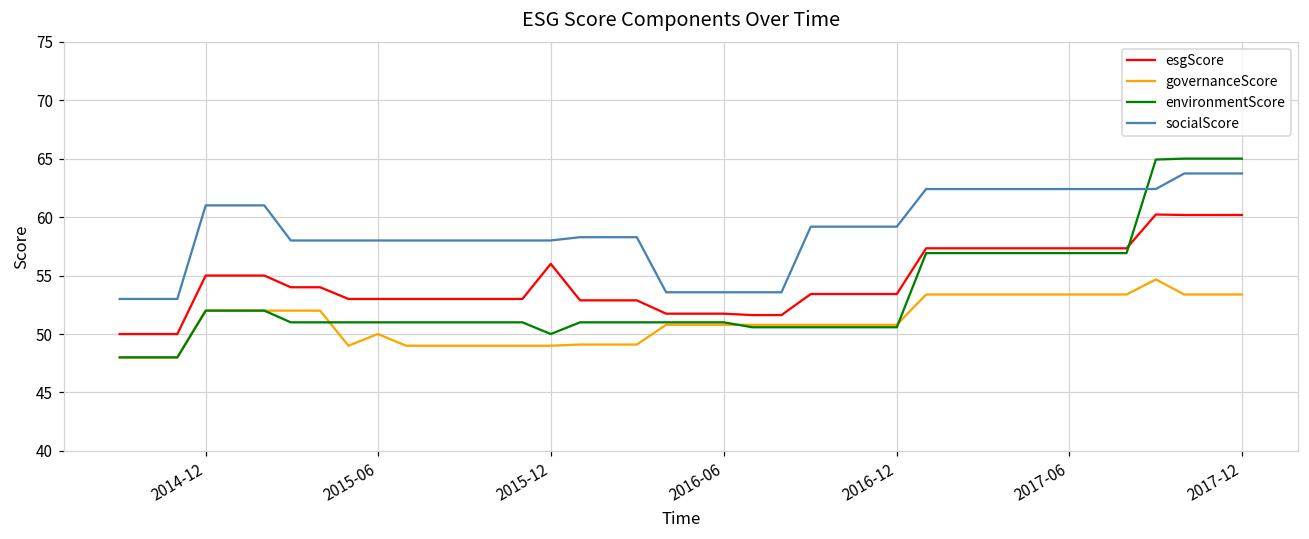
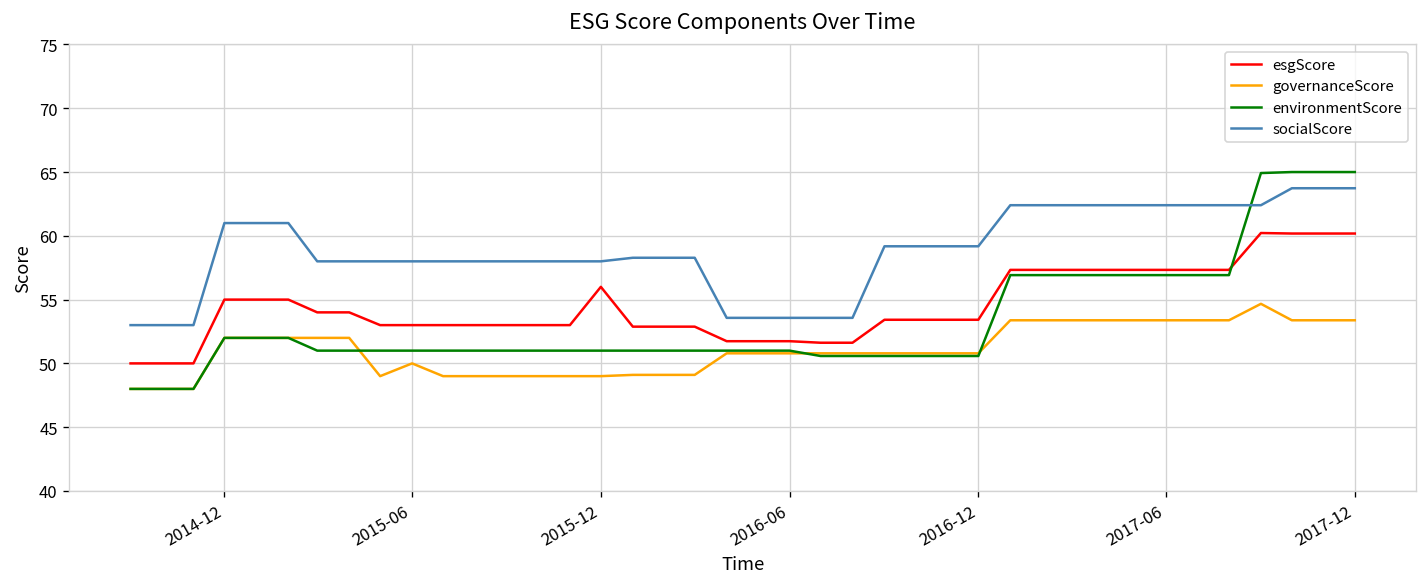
  {
    "esgScore": {
      "2014-12": 55,
      "2015-06": 53,
      "2015-12": 56,
      "2016-06": 51.7,
      "2016-12": 53.4,
      "2017-06": 57.3,
      "2017-12": 60
    },
    "governanceScore": {
      "2015-06": 50,
      "2015-12": 49,
      "2017-06": 53.4,
      "2017-12": 53.4
    },
    "environmentScore": {
      "2015-06": 51,
-     "2015-12": 50,
+     "2015-12": 51,
      "2017-06": 57,
      "2017-12": 65
    },
    "socialScore": {
      "2014-12": 61,
      "2015-06": 58,
      "2015-12": 58,
      "2016-06": 53.6,
      "2016-12": 59,
      "2017-06": 62.4,
      "2017-12": 63.7
    }
  }
